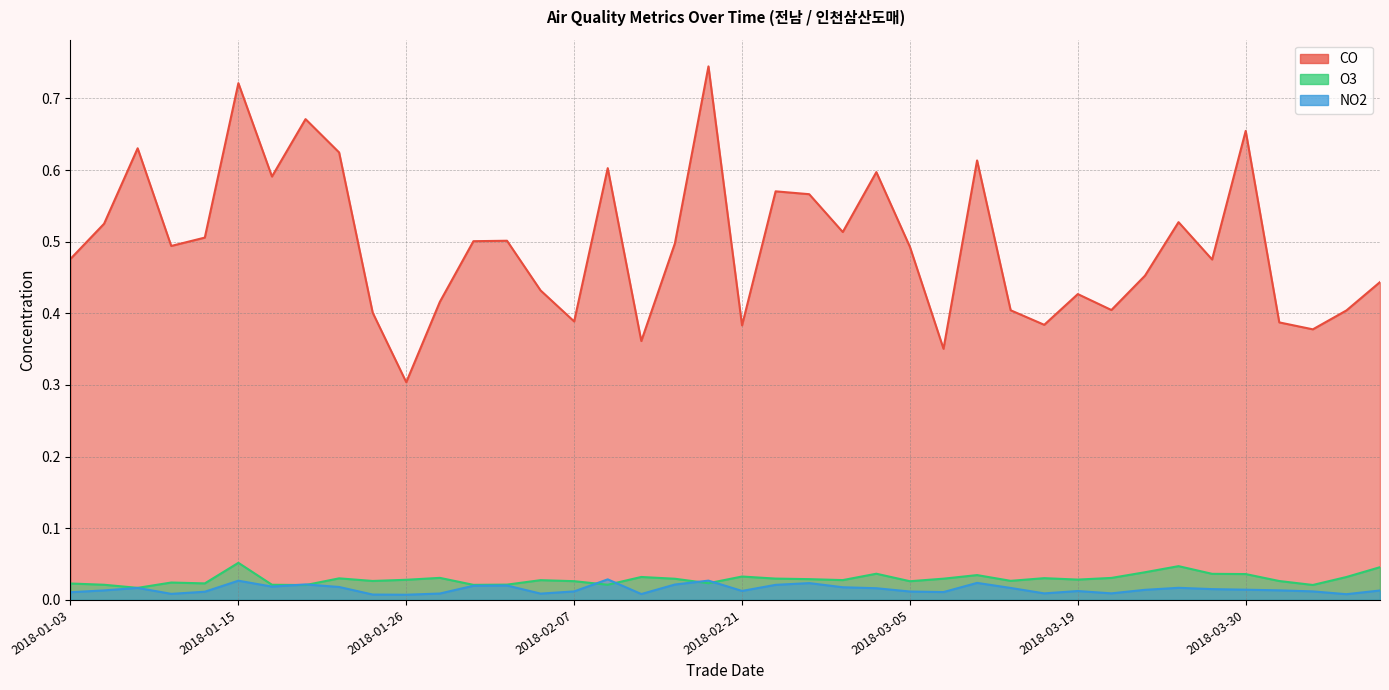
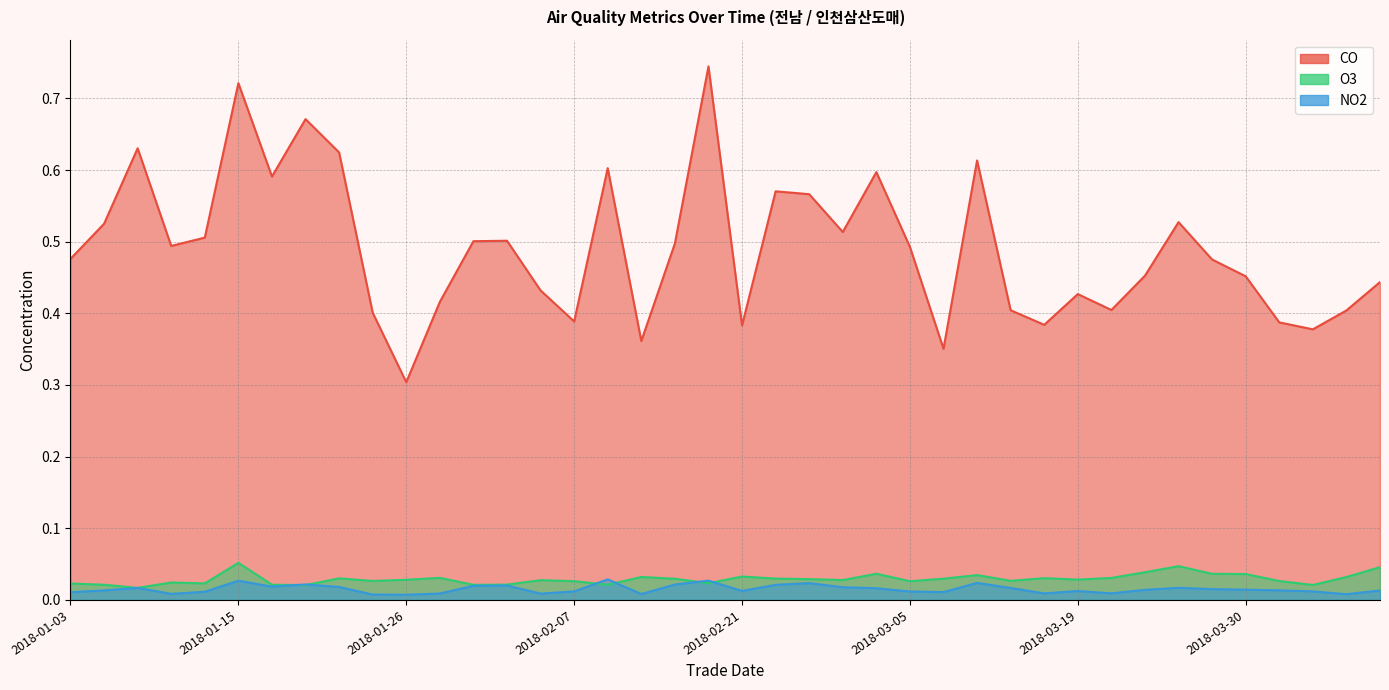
  {
    "CO": {
      "2018-01-03": 0.48,
      "2018-01-15": 0.72,
      "2018-01-26": 0.30,
      "2018-02-07": 0.39,
      "2018-02-21": 0.38,
      "2018-03-05": 0.49,
      "2018-03-19": 0.43,
-     "2018-03-30": 0.65
+     "2018-03-30": 0.45
    },
    "O3": {
      "2018-01-03": 0.02,
      "2018-01-15": 0.05,
      "2018-01-26": 0.03,
      "2018-02-07": 0.03,
      "2018-02-21": 0.03,
      "2018-03-05": 0.03,
      "2018-03-19": 0.03,
      "2018-03-30": 0.04
    },
    "NO2": {
      "2018-01-03": 0.01,
      "2018-01-15": 0.03,
      "2018-01-26": 0.01,
      "2018-02-07": 0.01,
      "2018-02-21": 0.01,
      "2018-03-05": 0.01,
      "2018-03-19": 0.01,
      "2018-03-30": 0.01
    }
  }
